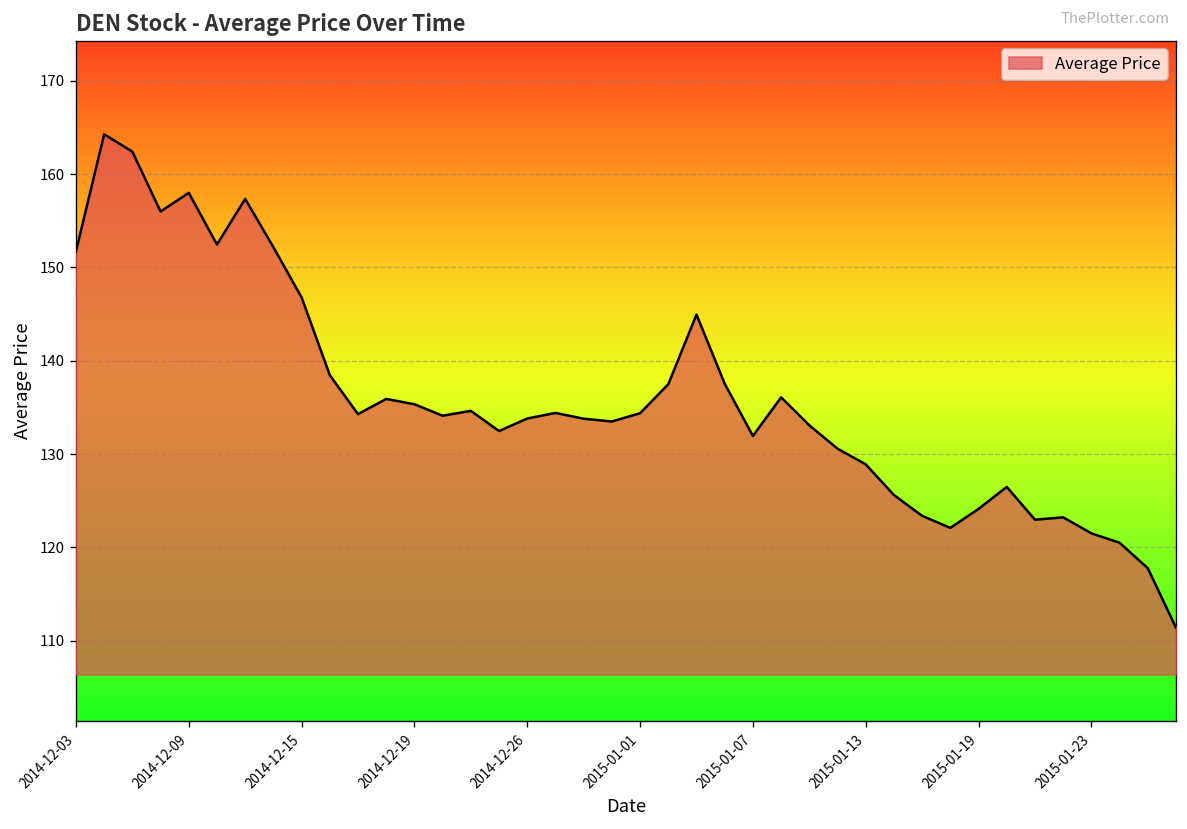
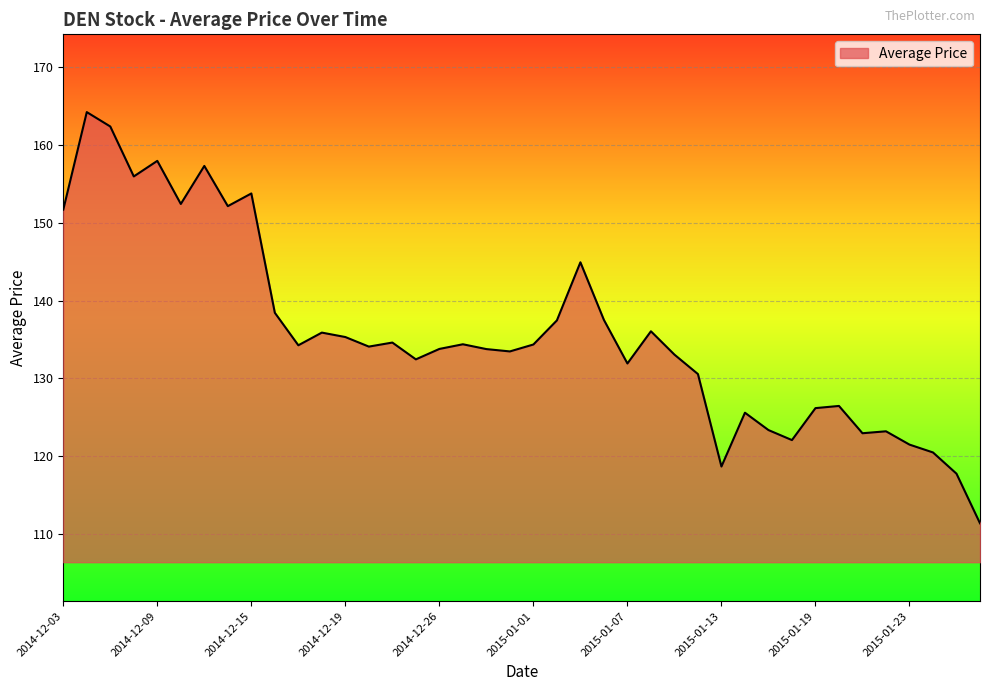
  {
    "2014-12-03": 152,
    "2014-12-09": 158,
-   "2014-12-15": 147,
+   "2014-12-15": 154,
    "2014-12-19": 135,
    "2014-12-26": 134,
    "2015-01-01": 134,
    "2015-01-07": 132,
-   "2015-01-13": 129,
-   "2015-01-19": 124,
+   "2015-01-13": 119,
+   "2015-01-19": 126,
    "2015-01-23": 121
  }
